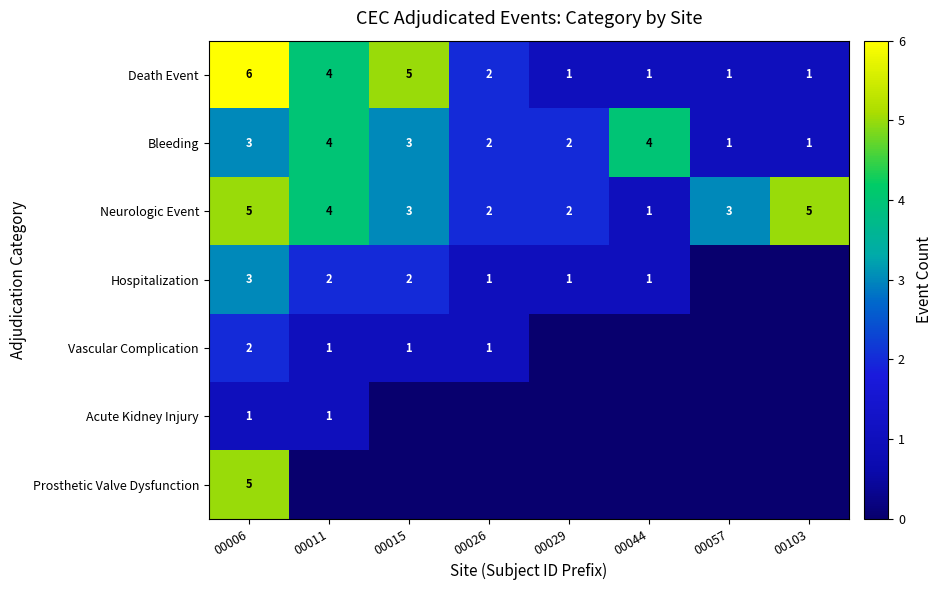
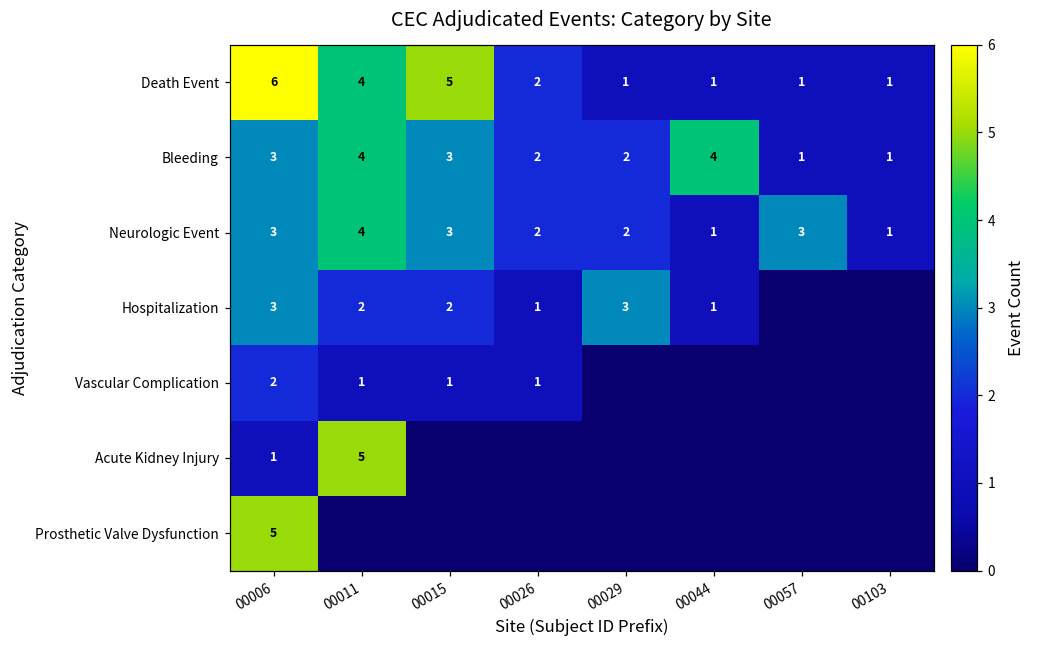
  {
    "Death Event": {
      "00006": 6,
      "00011": 4,
      "00015": 5,
      "00026": 2,
      "00029": 1,
      "00044": 1,
      "00057": 1,
      "00103": 1
    },
    "Bleeding": {
      "00006": 3,
      "00011": 4,
      "00015": 3,
      "00026": 2,
      "00029": 2,
      "00044": 4,
      "00057": 1,
      "00103": 1
    },
    "Neurologic Event": {
-     "00006": 5,
+     "00006": 3,
      "00011": 4,
      "00015": 3,
      "00026": 2,
      "00029": 2,
      "00044": 1,
      "00057": 3,
-     "00103": 5
+     "00103": 1
    },
    "Hospitalization": {
      "00006": 3,
      "00011": 2,
      "00015": 2,
      "00026": 1,
-     "00029": 1,
+     "00029": 3,
      "00044": 1
    },
    "Vascular Complication": {
      "00006": 2,
      "00011": 1,
      "00015": 1,
      "00026": 1
    },
    "Acute Kidney Injury": {
      "00006": 1,
-     "00011": 1
+     "00011": 5
    },
    "Prosthetic Valve Dysfunction": {
      "00006": 5
    }
  }
